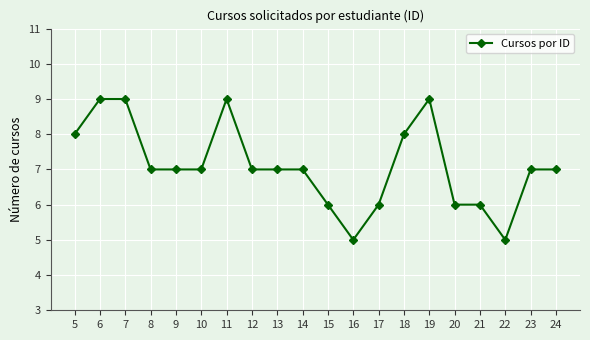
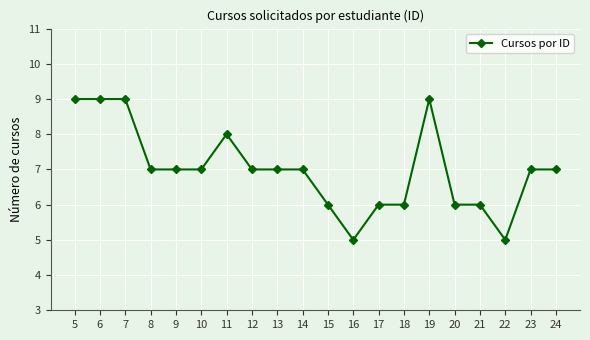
  {
-   "5": 8,
+   "5": 9,
    "6": 9,
    "7": 9,
    "8": 7,
    "9": 7,
    "10": 7,
-   "11": 9,
+   "11": 8,
    "12": 7,
    "13": 7,
    "14": 7,
    "15": 6,
    "16": 5,
    "17": 6,
-   "18": 8,
+   "18": 6,
    "19": 9,
    "20": 6,
    "21": 6,
    "22": 5,
    "23": 7,
    "24": 7
  }
